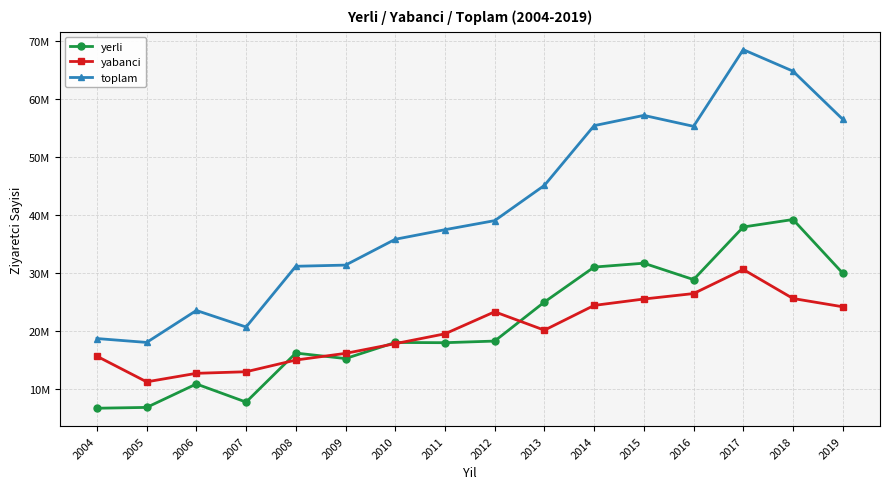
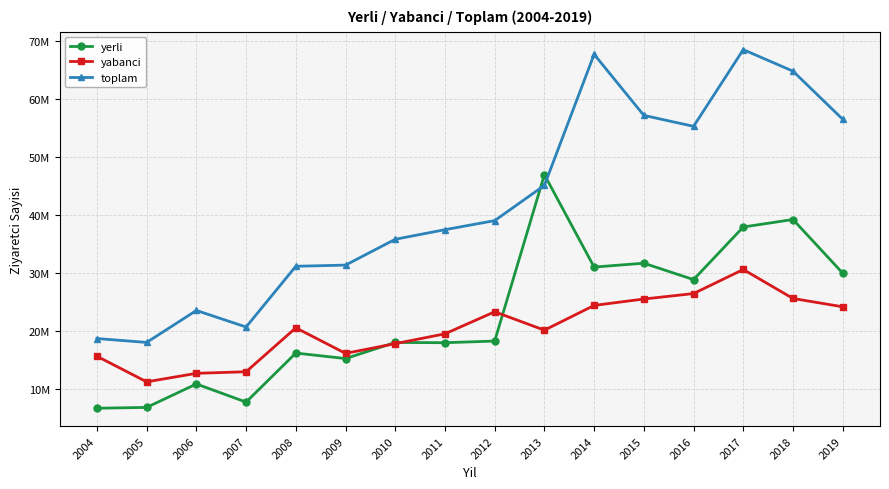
  {
    "yerli": {
      "2004": 7000000,
      "2005": 7000000,
      "2006": 11000000,
      "2007": 8000000,
      "2008": 16000000,
      "2009": 15000000,
      "2011": 18000000,
      "2012": 18000000,
-     "2013": 25000000,
+     "2013": 47000000,
      "2014": 31000000,
      "2015": 32000000,
      "2016": 29000000,
      "2017": 38000000,
      "2018": 39000000,
      "2019": 30000000
    },
    "yabanci": {
      "2004": 16000000,
      "2005": 11000000,
      "2006": 13000000,
      "2007": 13000000,
-     "2008": 15000000,
+     "2008": 21000000,
      "2009": 16000000,
      "2011": 19000000,
      "2012": 23000000,
      "2013": 20000000,
      "2014": 24000000,
      "2015": 25000000,
      "2016": 26000000,
      "2017": 31000000,
      "2018": 26000000,
      "2019": 24000000
    },
    "toplam": {
      "2004": 19000000,
      "2005": 18000000,
      "2006": 24000000,
      "2007": 21000000,
      "2008": 31000000,
      "2009": 31000000,
      "2010": 36000000,
      "2011": 37000000,
      "2012": 39000000,
      "2013": 45000000,
-     "2014": 55000000,
+     "2014": 68000000,
      "2015": 57000000,
      "2016": 55000000,
      "2017": 68000000,
      "2018": 65000000,
      "2019": 56000000
    }
  }
